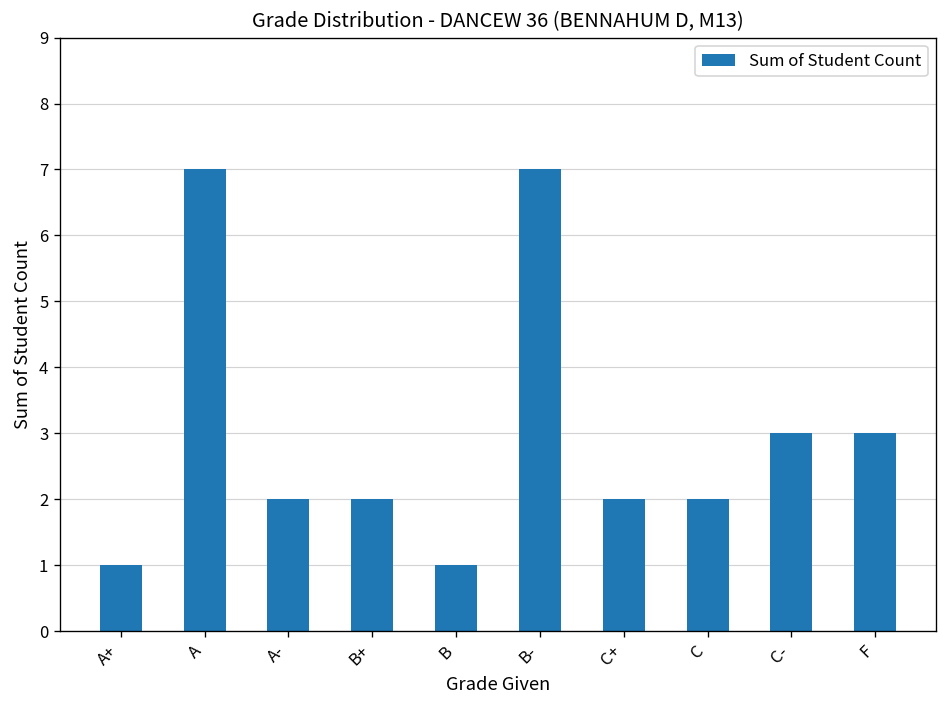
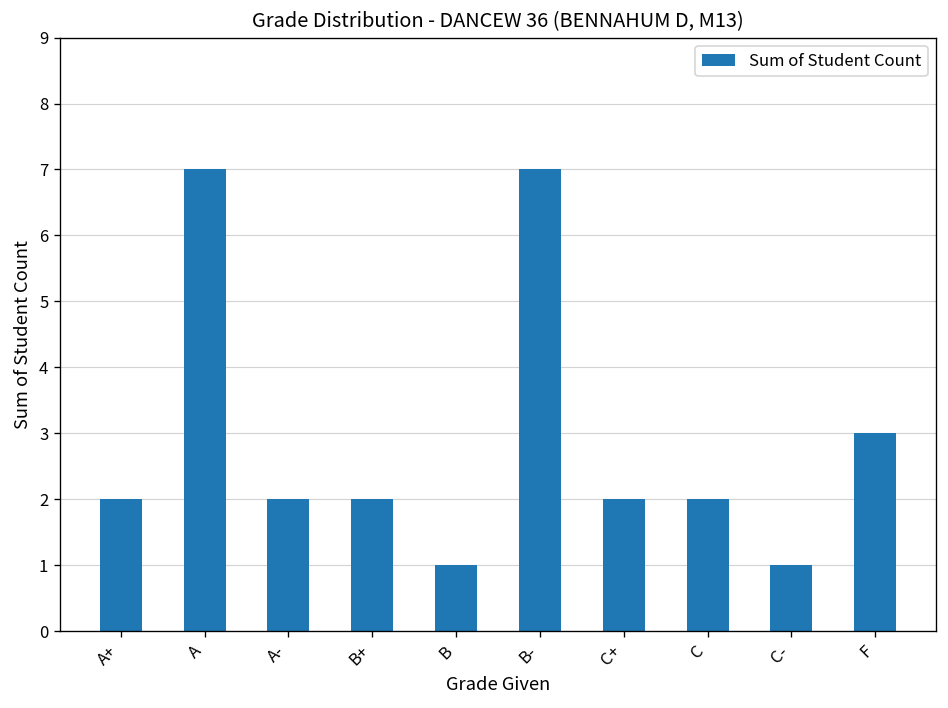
  {
-   "A+": 1,
+   "A+": 2,
    "A": 7,
    "A-": 2,
    "B+": 2,
    "B": 1,
    "B-": 7,
    "C+": 2,
    "C": 2,
-   "C-": 3,
+   "C-": 1,
    "F": 3
  }
